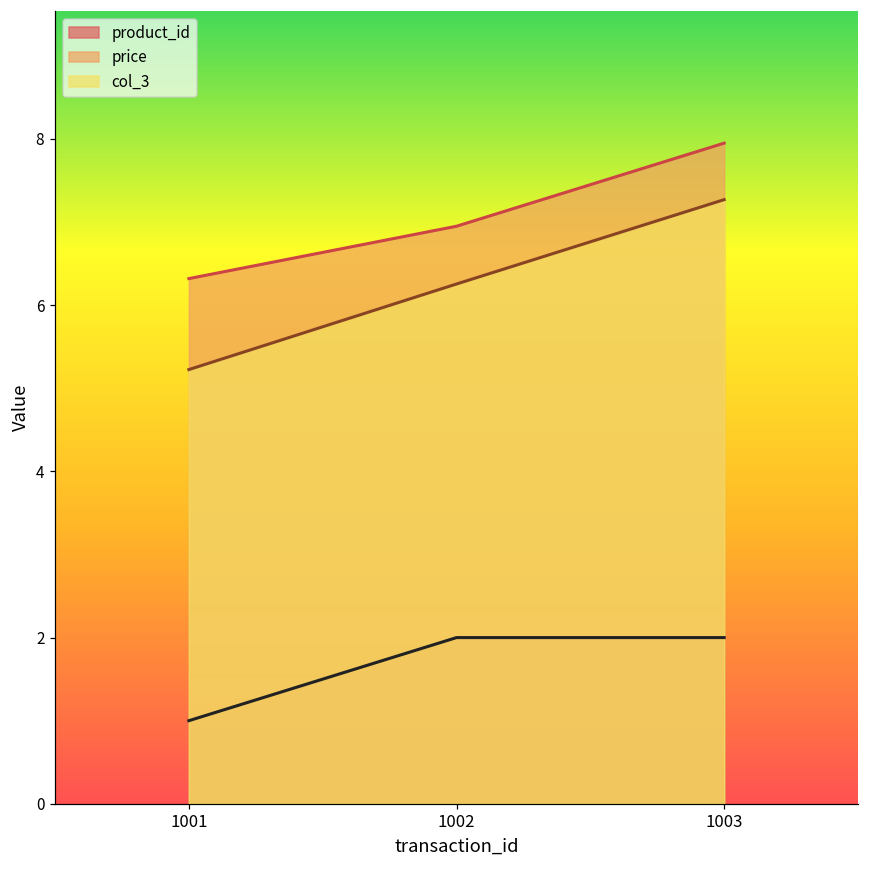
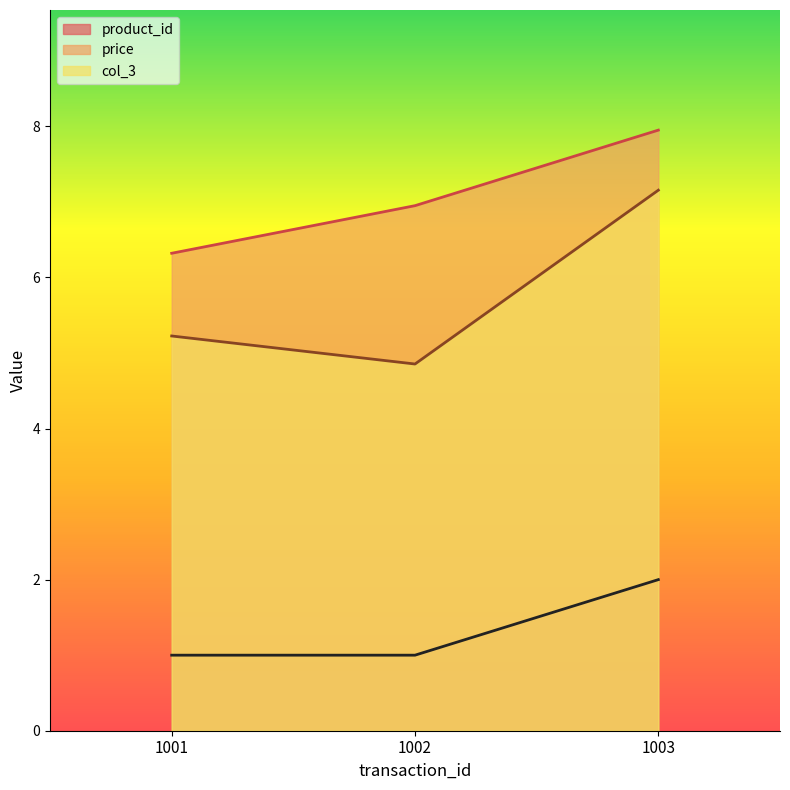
  {
    "product_id": {
      "1001": 1,
-     "1002": 2,
+     "1002": 1,
      "1003": 2
    },
    "price": {
      "1001": 6.3,
      "1002": 7.0,
      "1003": 8.0
    },
    "col_3": {
      "1001": 5.2,
-     "1002": 6.3,
-     "1003": 7.3
+     "1002": 4.9,
+     "1003": 7.2
    }
  }
